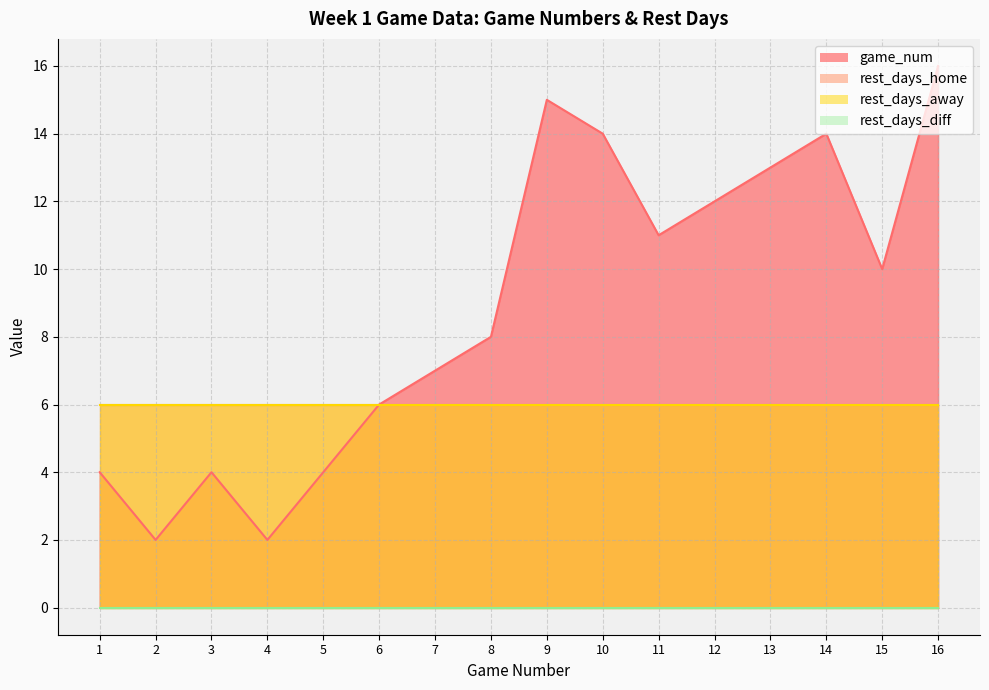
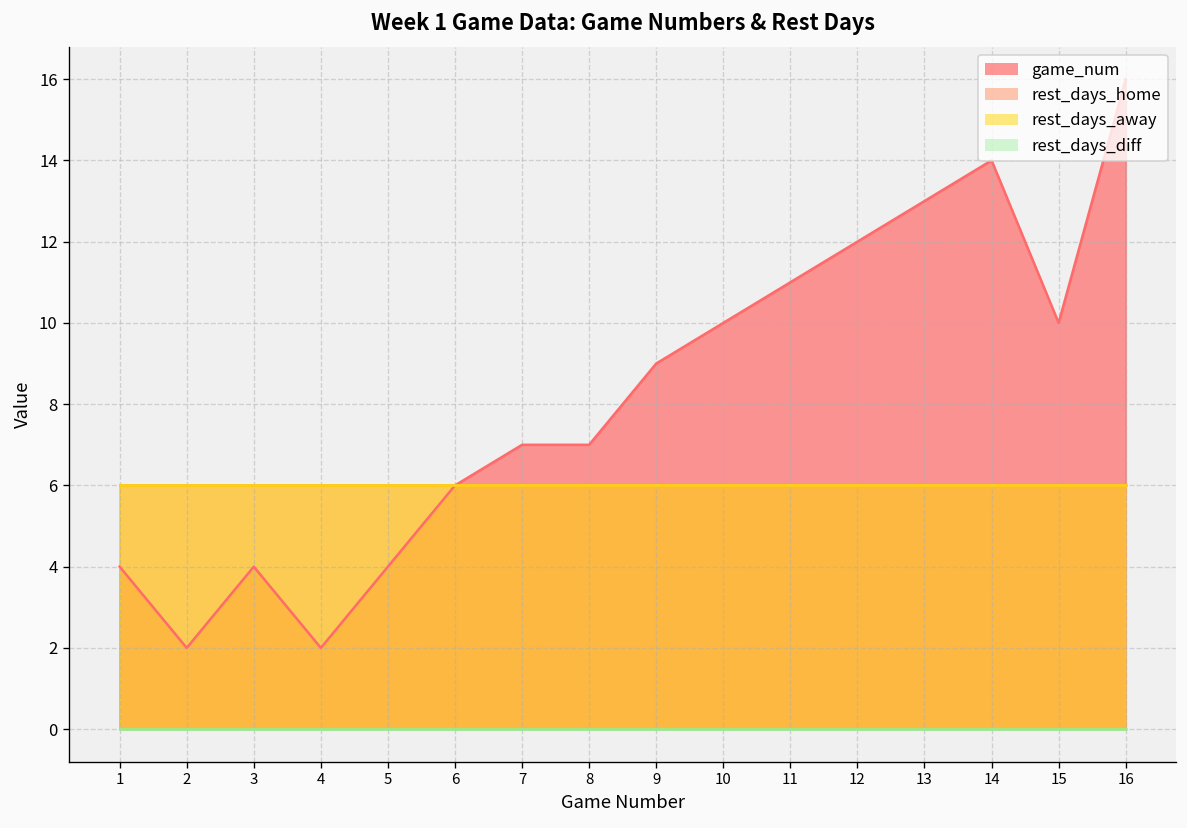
  {
    "game_num": {
      "1": 4,
      "2": 2,
      "3": 4,
      "4": 2,
      "5": 4,
      "7": 7,
-     "8": 8,
-     "9": 15,
-     "10": 14,
+     "8": 7,
+     "9": 9,
+     "10": 10,
      "11": 11,
      "12": 12,
      "13": 13,
      "15": 10
    },
    "rest_days_away": {
      "1": 6,
      "2": 6,
      "3": 6,
      "4": 6,
      "5": 6,
      "7": 6,
      "8": 6,
      "9": 6,
      "10": 6,
      "11": 6,
      "12": 6,
      "13": 6,
      "14": 6,
      "15": 6,
      "16": 6
    },
    "rest_days_diff": {
      "1": 0,
      "2": 0,
      "3": 0,
      "4": 0,
      "5": 0,
      "6": 0,
      "7": 0,
      "8": 0,
      "9": 0,
      "10": 0,
      "11": 0,
      "12": 0,
      "13": 0,
      "14": 0,
      "15": 0,
      "16": 0
    }
  }
